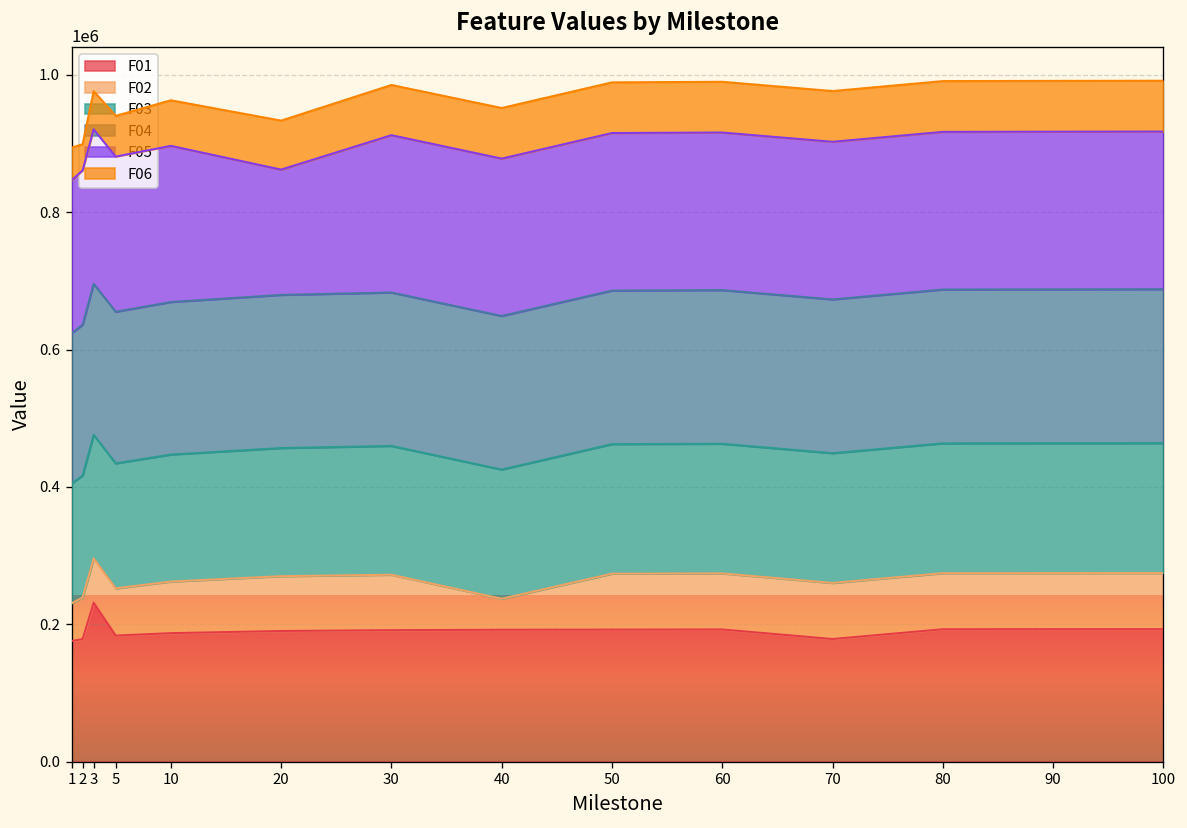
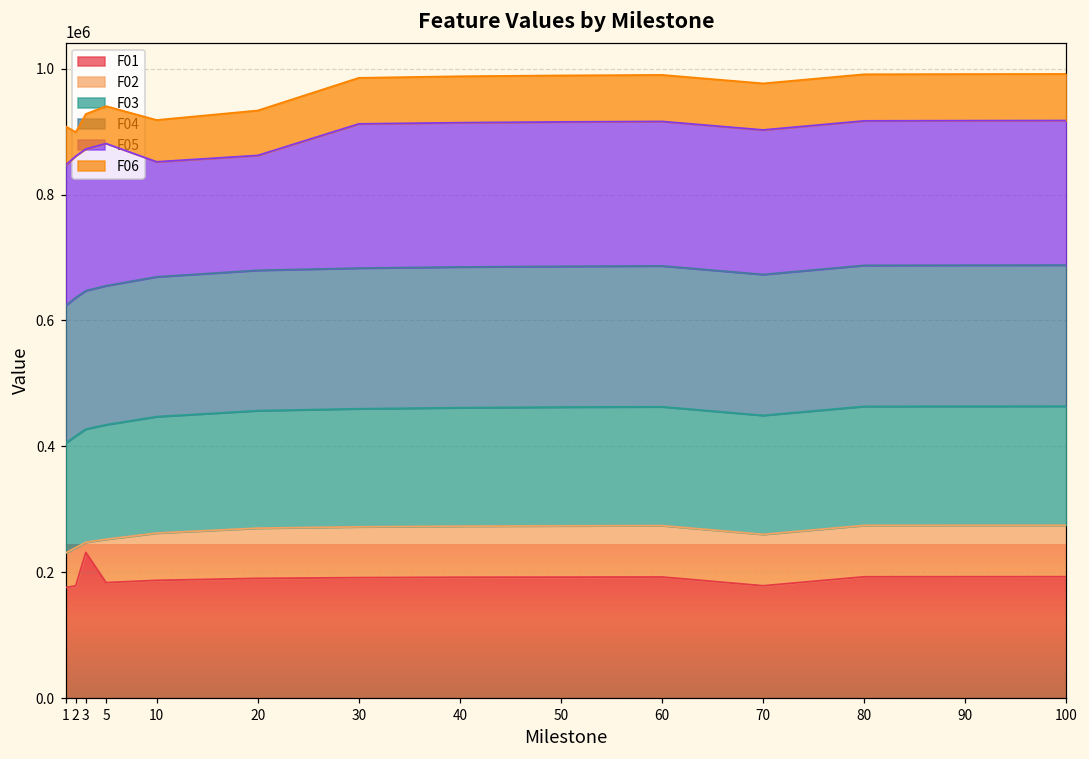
  {
    "F01": {
      "1": 180000,
      "2": 180000,
      "3": 230000,
      "5": 180000,
      "10": 190000,
      "20": 190000,
      "30": 190000,
      "40": 190000,
      "50": 190000,
      "60": 190000,
      "70": 180000,
      "80": 190000,
      "90": 190000,
      "100": 190000
    },
    "F02": {
      "1": 50000,
      "2": 60000,
-     "3": 60000,
+     "3": 20000,
      "5": 70000,
      "10": 80000,
      "20": 80000,
      "30": 80000,
-     "40": 50000,
+     "40": 80000,
      "50": 80000,
      "60": 80000,
      "70": 80000,
      "80": 80000,
      "90": 80000,
      "100": 80000
    },
    "F05": {
      "1": 220000,
-     "10": 230000,
+     "10": 180000,
      "20": 180000,
      "30": 230000,
      "40": 230000,
      "50": 230000,
      "60": 230000,
      "70": 230000,
      "80": 230000,
      "90": 230000,
      "100": 230000
    },
    "F06": {
-     "1": 50000,
+     "1": 60000,
      "10": 70000,
      "20": 70000,
      "30": 70000,
      "40": 70000,
      "50": 70000,
      "60": 70000,
      "70": 70000,
      "80": 70000,
      "90": 70000,
      "100": 70000
    }
  }
